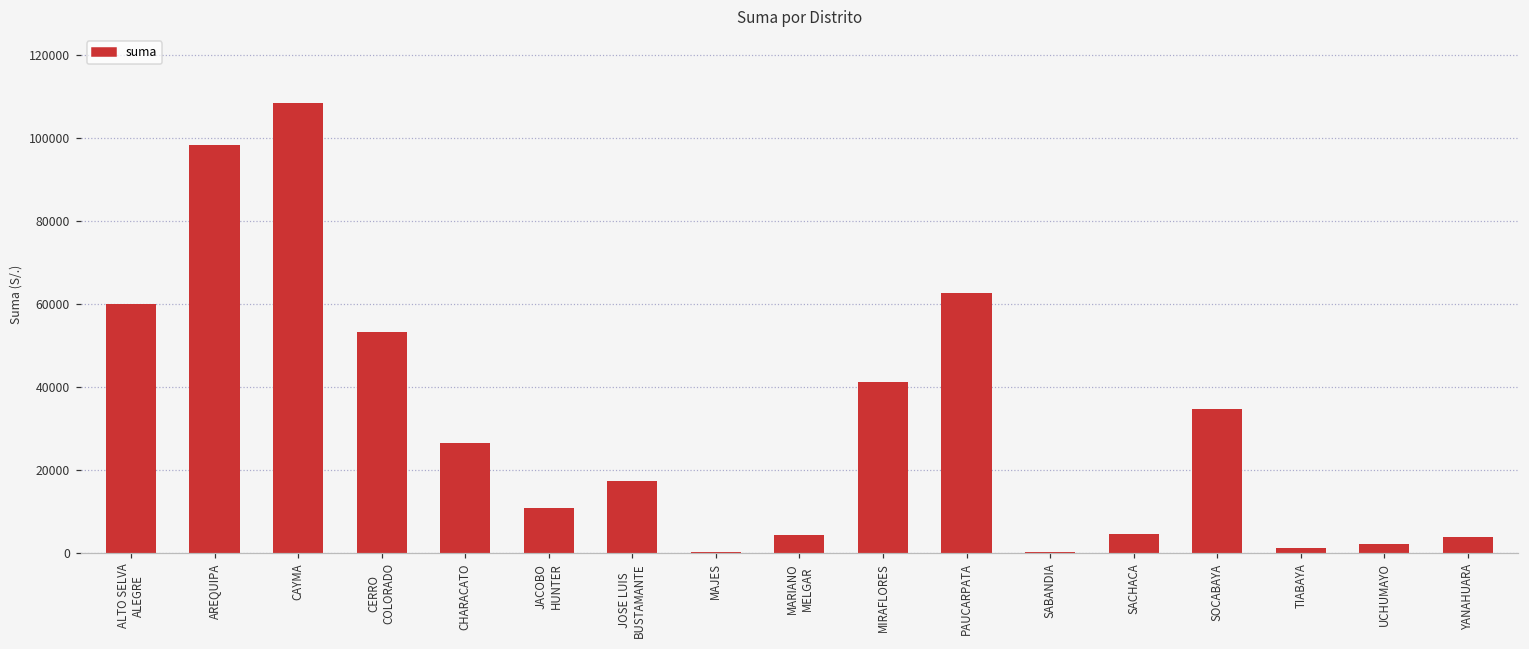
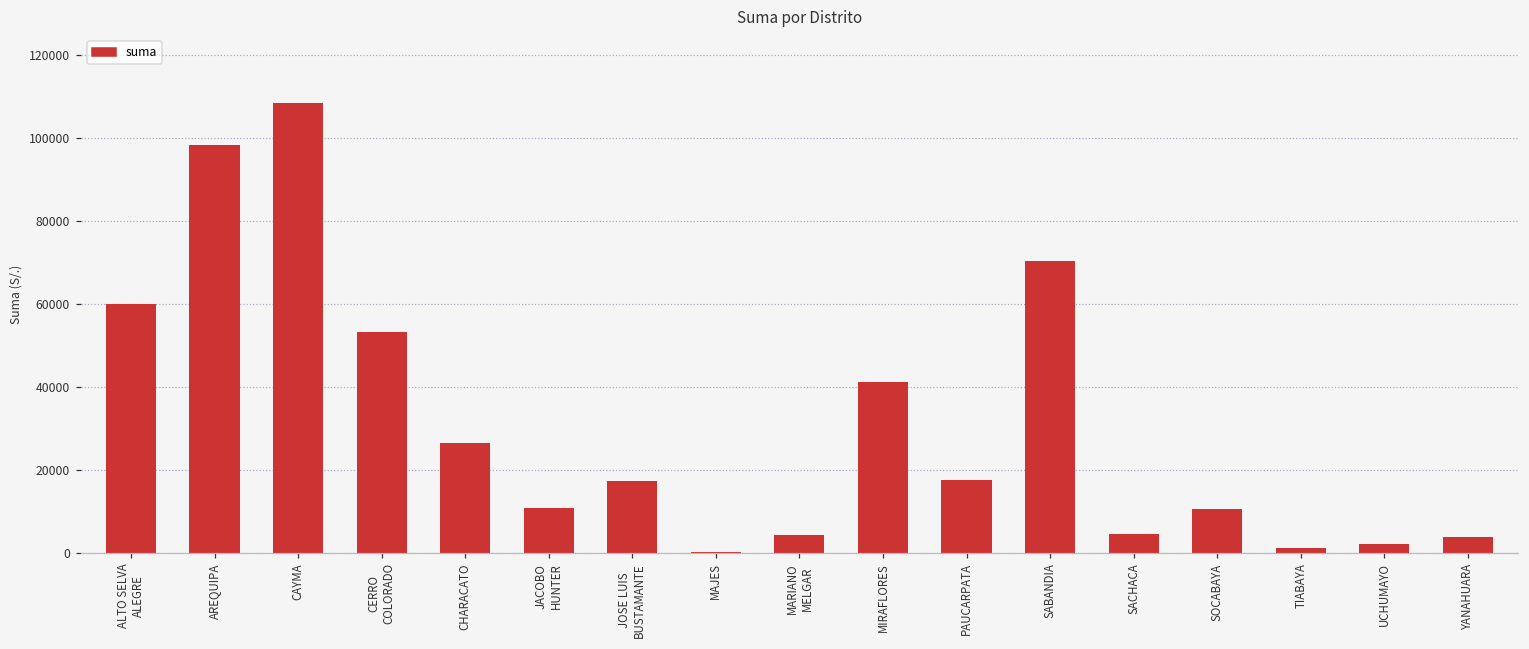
  {
    "ALTO SELVA ALEGRE": 60000,
    "AREQUIPA": 98000,
    "CAYMA": 108000,
    "CERRO COLORADO": 53000,
    "CHARACATO": 26000,
    "JACOBO HUNTER": 11000,
    "JOSE LUIS BUSTAMANTE": 17000,
    "MARIANO MELGAR": 4000,
    "MIRAFLORES": 41000,
-   "PAUCARPATA": 63000,
-   "SABANDIA": 0,
+   "PAUCARPATA": 18000,
+   "SABANDIA": 70000,
    "SACHACA": 5000,
-   "SOCABAYA": 35000,
+   "SOCABAYA": 10000,
    "TIABAYA": 1000,
    "UCHUMAYO": 2000,
    "YANAHUARA": 4000
  }
